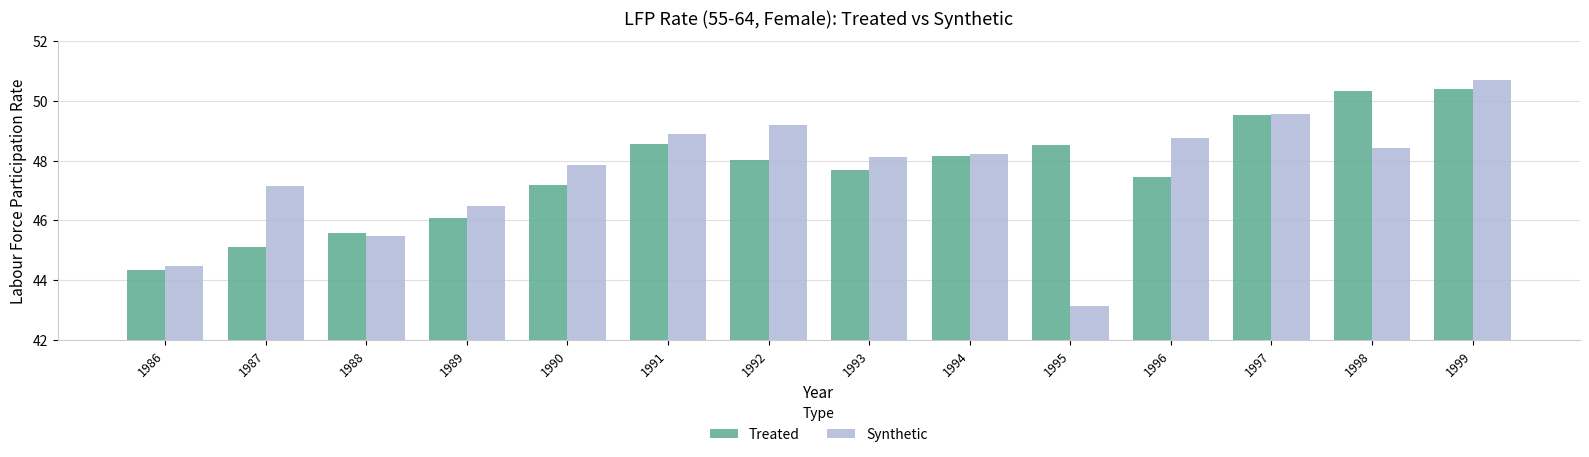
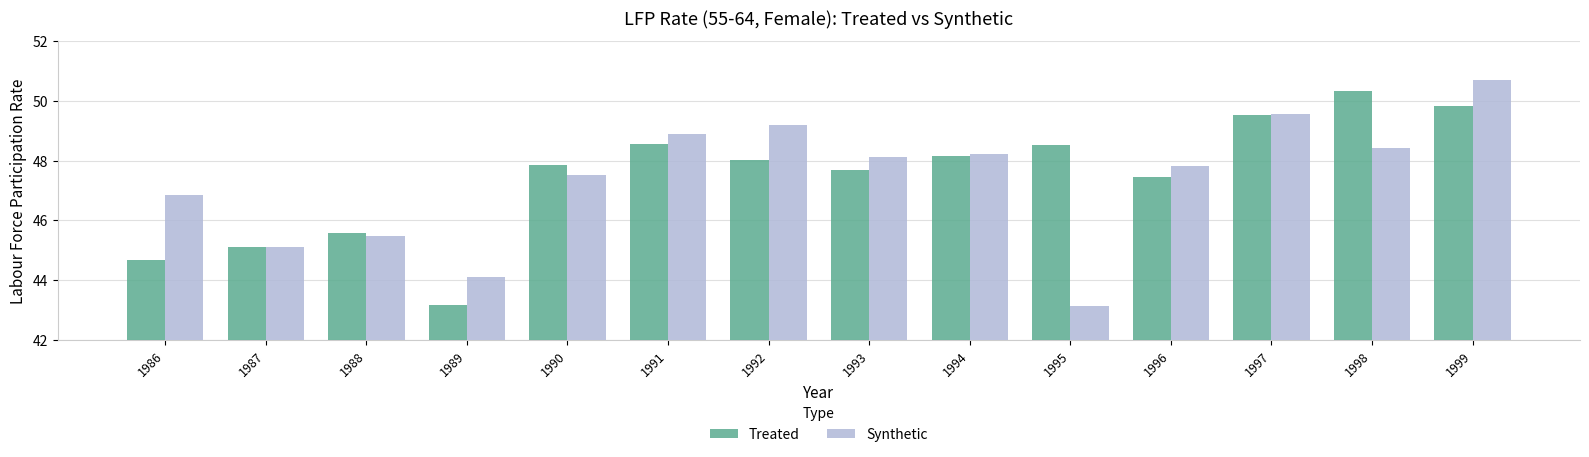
  {
    "Treated": {
-     "1986": 44.3,
+     "1986": 44.7,
      "1987": 45.1,
      "1988": 45.6,
-     "1989": 46.1,
-     "1990": 47.2,
+     "1989": 43.2,
+     "1990": 47.9,
      "1991": 48.5,
      "1992": 48.0,
      "1993": 47.7,
      "1994": 48.1,
      "1995": 48.5,
      "1996": 47.5,
      "1997": 49.5,
      "1998": 50.3,
-     "1999": 50.4
+     "1999": 49.8
    },
    "Synthetic": {
-     "1986": 44.5,
-     "1987": 47.2,
+     "1986": 46.9,
+     "1987": 45.1,
      "1988": 45.5,
-     "1989": 46.5,
-     "1990": 47.9,
+     "1989": 44.1,
+     "1990": 47.5,
      "1991": 48.9,
      "1992": 49.2,
      "1993": 48.1,
      "1994": 48.2,
      "1995": 43.1,
-     "1996": 48.7,
+     "1996": 47.8,
      "1997": 49.6,
      "1998": 48.4,
      "1999": 50.7
    }
  }
